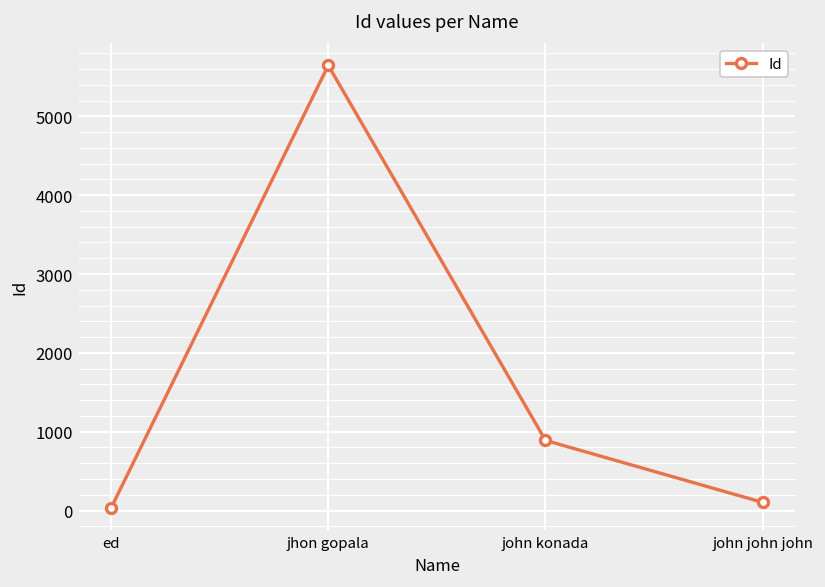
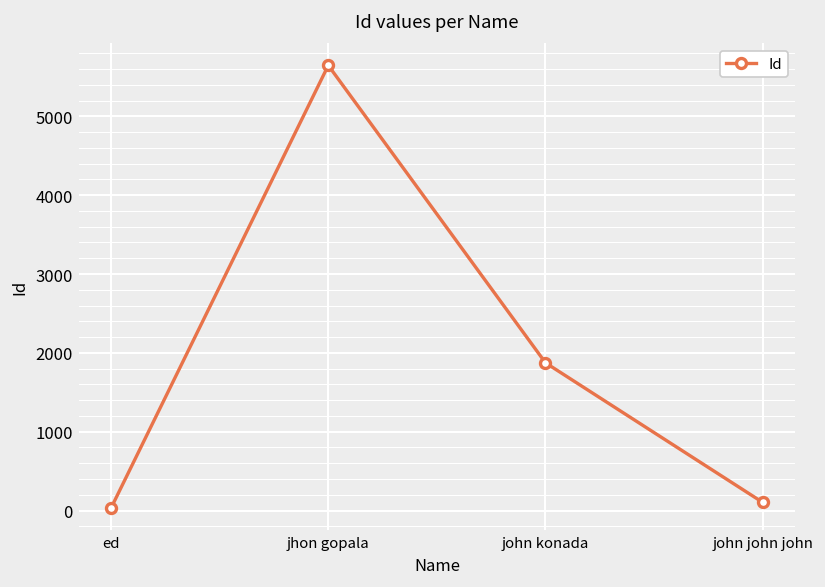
  {
    "ed": 0,
    "jhon gopala": 5600,
-   "john konada": 900,
+   "john konada": 1900,
    "john john john": 100
  }
